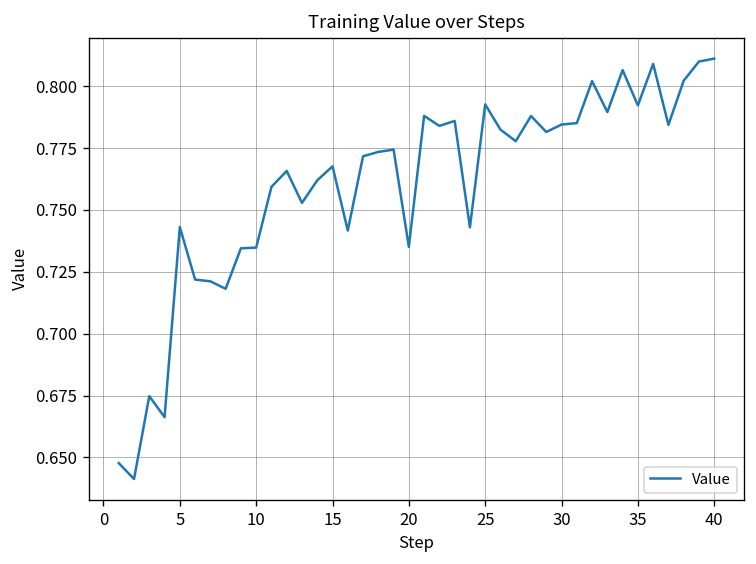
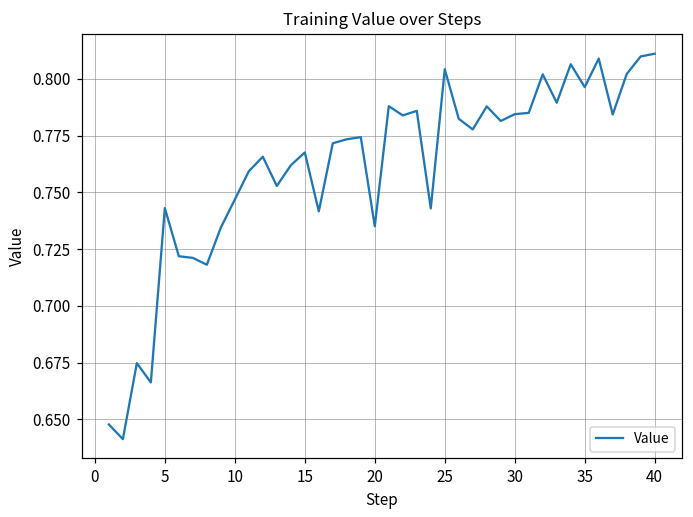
  {
    "5": 0.743,
-   "10": 0.735,
+   "10": 0.747,
    "15": 0.768,
    "20": 0.735,
-   "25": 0.793,
+   "25": 0.804,
    "30": 0.784,
-   "35": 0.792,
+   "35": 0.796,
    "40": 0.811
  }
